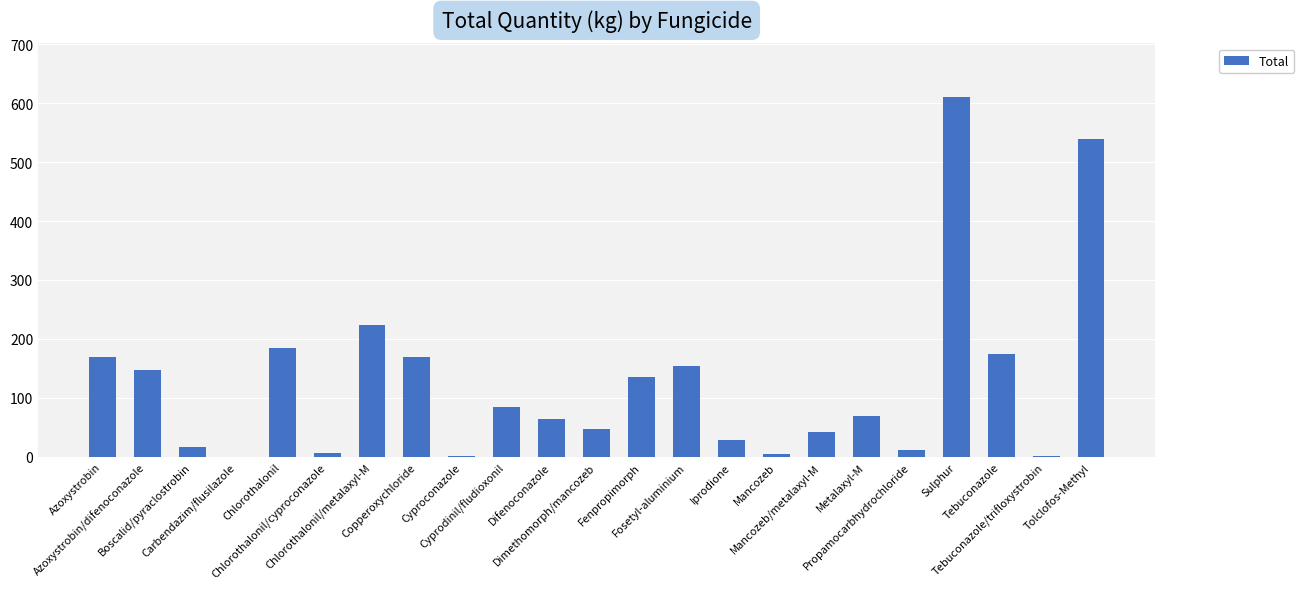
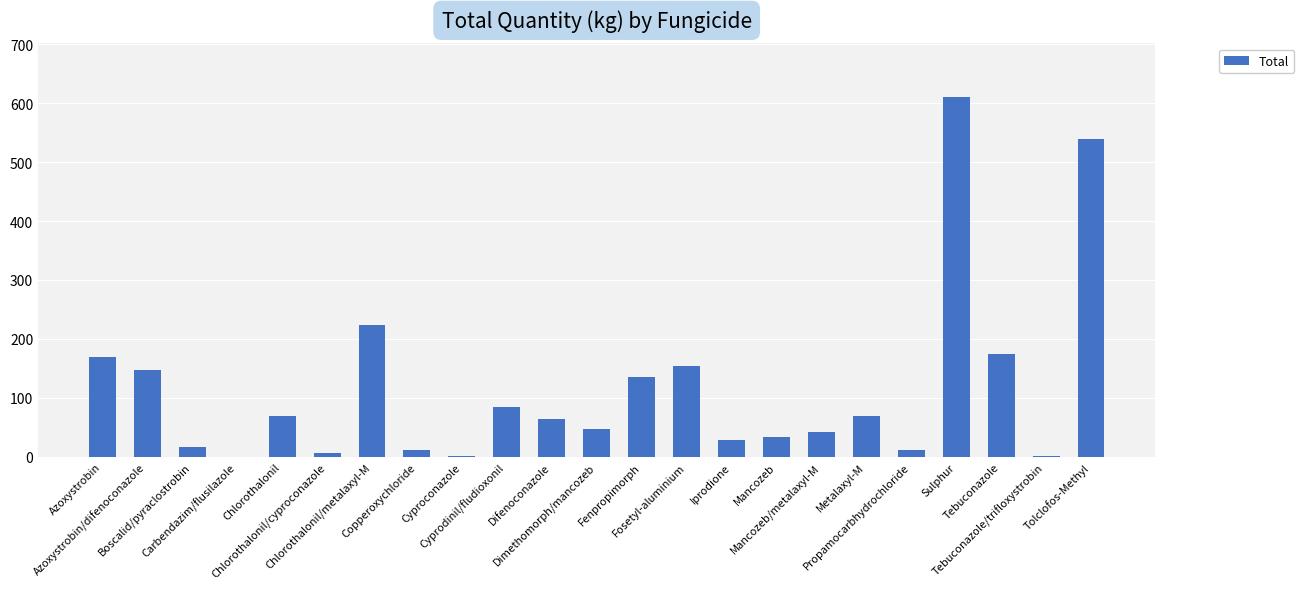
  {
    "Azoxystrobin": 170,
    "Azoxystrobin/difenoconazole": 150,
    "Boscalid/pyraclostrobin": 20,
    "Carbendazim/flusilazole": 0,
-   "Chlorothalonil": 180,
+   "Chlorothalonil": 70,
    "Chlorothalonil/cyproconazole": 10,
    "Chlorothalonil/metalaxyl-M": 220,
-   "Copperoxychloride": 170,
+   "Copperoxychloride": 10,
    "Cyprodinil/fludioxonil": 90,
    "Difenoconazole": 70,
    "Dimethomorph/mancozeb": 50,
    "Fenpropimorph": 140,
    "Fosetyl-aluminium": 150,
    "Iprodione": 30,
-   "Mancozeb": 0,
+   "Mancozeb": 30,
    "Mancozeb/metalaxyl-M": 40,
    "Metalaxyl-M": 70,
    "Propamocarbhydrochloride": 10,
    "Sulphur": 610,
    "Tebuconazole": 170,
    "Tolclofos-Methyl": 540
  }
